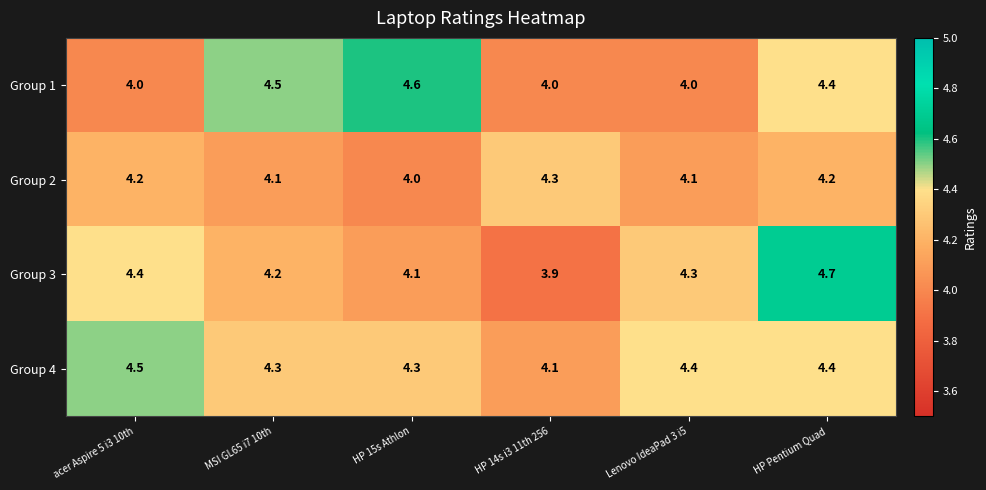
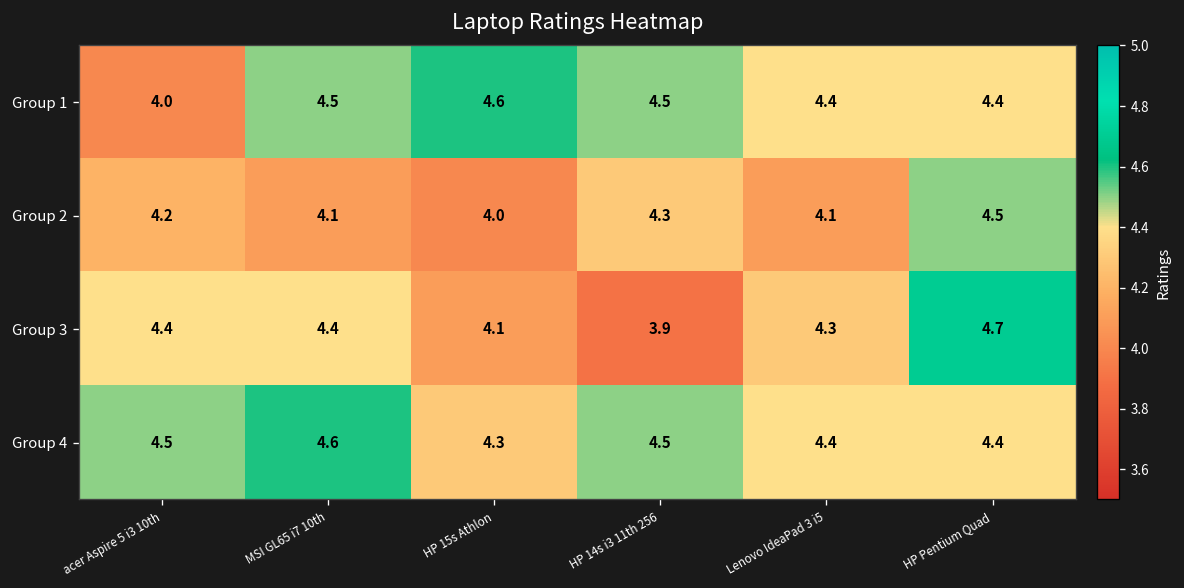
  {
    "Group 1": {
      "acer Aspire 5 i3 10th": 4.0,
      "MSI GL65 i7 10th": 4.5,
      "HP 15s Athlon": 4.6,
-     "HP 14s i3 11th 256": 4.0,
-     "Lenovo IdeaPad 3 i5": 4.0,
+     "HP 14s i3 11th 256": 4.5,
+     "Lenovo IdeaPad 3 i5": 4.4,
      "HP Pentium Quad": 4.4
    },
    "Group 2": {
      "acer Aspire 5 i3 10th": 4.2,
      "MSI GL65 i7 10th": 4.1,
      "HP 15s Athlon": 4.0,
      "HP 14s i3 11th 256": 4.3,
      "Lenovo IdeaPad 3 i5": 4.1,
-     "HP Pentium Quad": 4.2
+     "HP Pentium Quad": 4.5
    },
    "Group 3": {
      "acer Aspire 5 i3 10th": 4.4,
-     "MSI GL65 i7 10th": 4.2,
+     "MSI GL65 i7 10th": 4.4,
      "HP 15s Athlon": 4.1,
      "HP 14s i3 11th 256": 3.9,
      "Lenovo IdeaPad 3 i5": 4.3,
      "HP Pentium Quad": 4.7
    },
    "Group 4": {
      "acer Aspire 5 i3 10th": 4.5,
-     "MSI GL65 i7 10th": 4.3,
+     "MSI GL65 i7 10th": 4.6,
      "HP 15s Athlon": 4.3,
-     "HP 14s i3 11th 256": 4.1,
+     "HP 14s i3 11th 256": 4.5,
      "Lenovo IdeaPad 3 i5": 4.4,
      "HP Pentium Quad": 4.4
    }
  }
